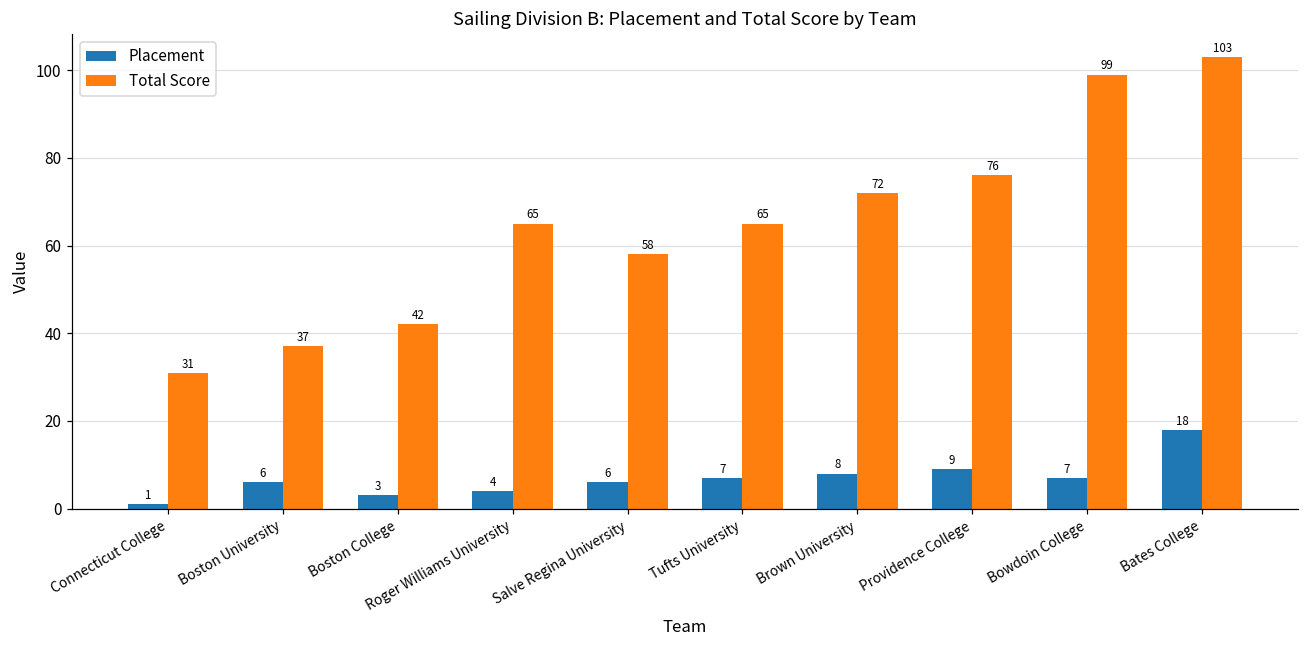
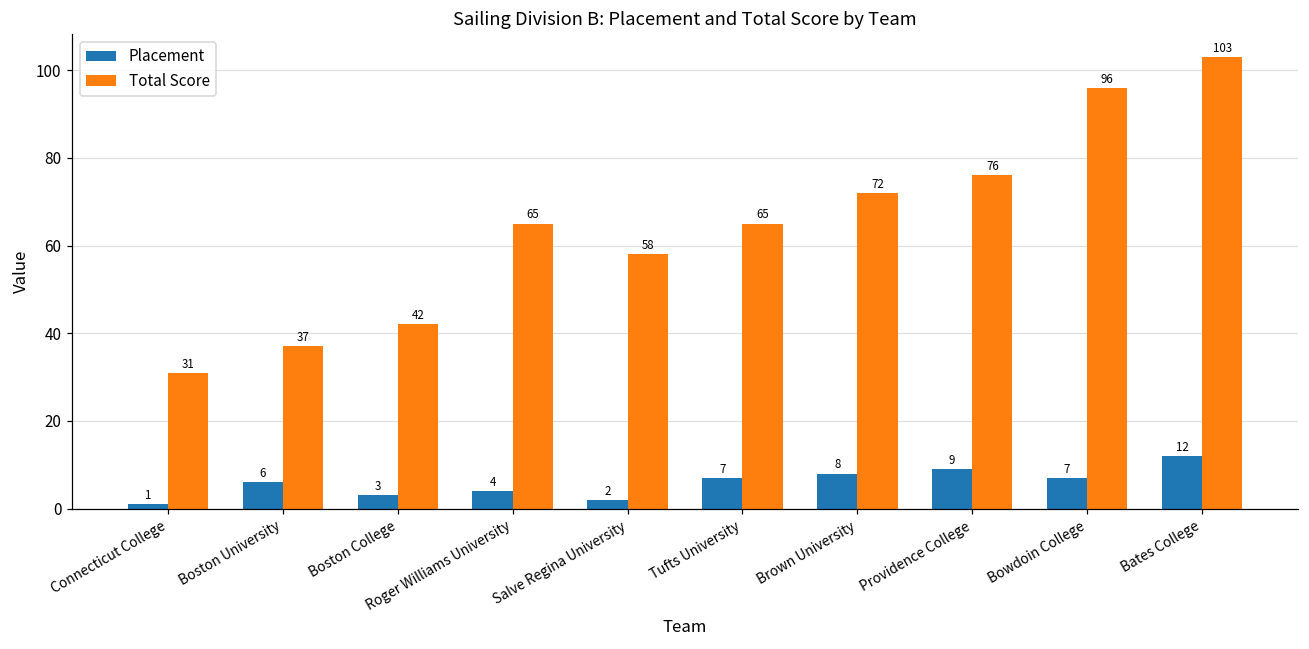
  {
    "Placement": {
      "Connecticut College": 1,
      "Boston University": 6,
      "Boston College": 3,
      "Roger Williams University": 4,
-     "Salve Regina University": 6,
+     "Salve Regina University": 2,
      "Tufts University": 7,
      "Brown University": 8,
      "Providence College": 9,
      "Bowdoin College": 7,
-     "Bates College": 18
+     "Bates College": 12
    },
    "Total Score": {
      "Connecticut College": 31,
      "Boston University": 37,
      "Boston College": 42,
      "Roger Williams University": 65,
      "Salve Regina University": 58,
      "Tufts University": 65,
      "Brown University": 72,
      "Providence College": 76,
-     "Bowdoin College": 99,
+     "Bowdoin College": 96,
      "Bates College": 103
    }
  }
